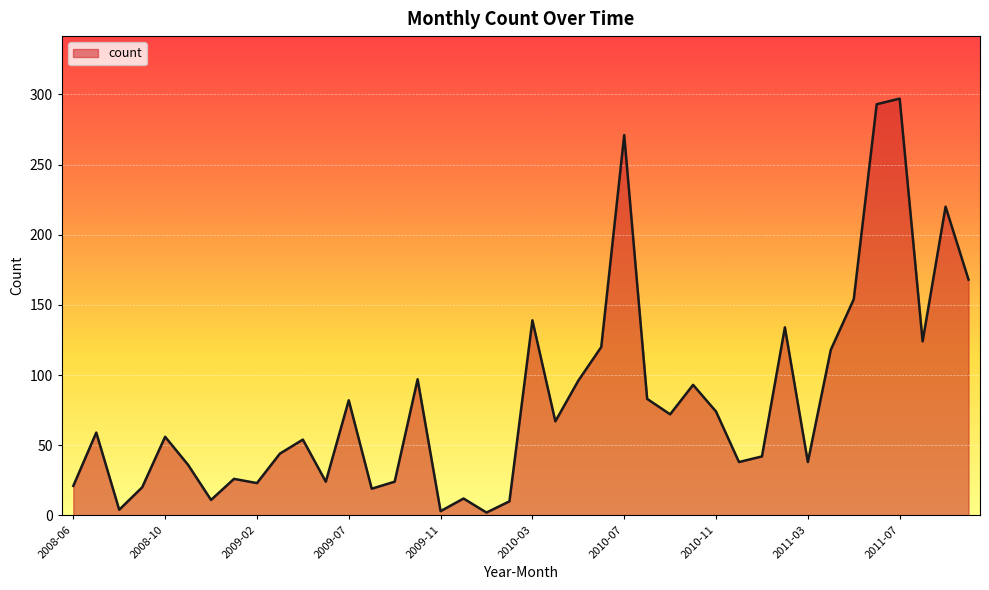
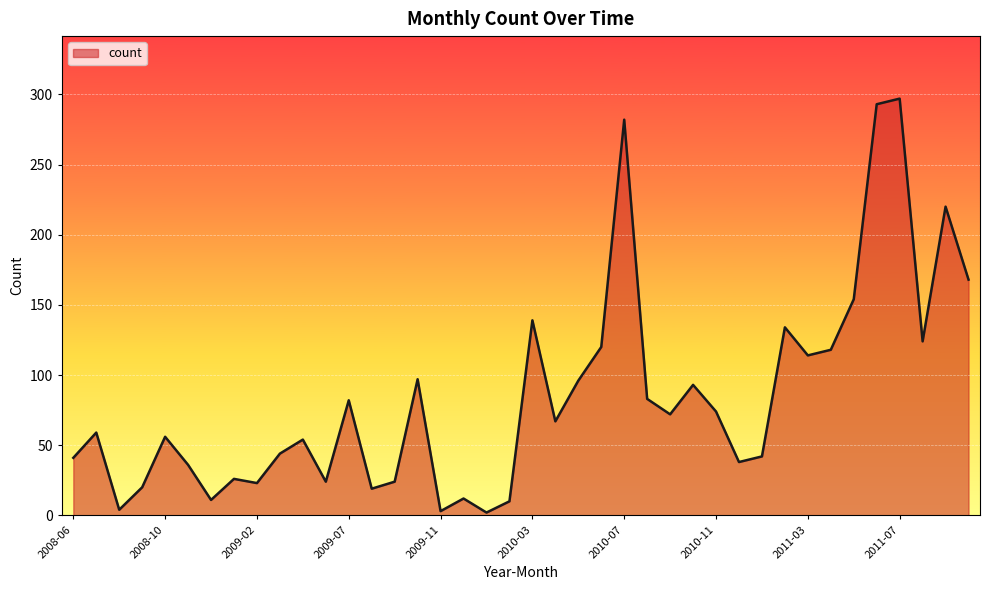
  {
-   "2008-06": 21,
+   "2008-06": 41,
    "2008-10": 56,
    "2009-02": 23,
    "2009-07": 82,
    "2009-11": 3,
    "2010-03": 139,
-   "2010-07": 271,
+   "2010-07": 282,
    "2010-11": 74,
-   "2011-03": 38,
+   "2011-03": 114,
    "2011-07": 297
  }
